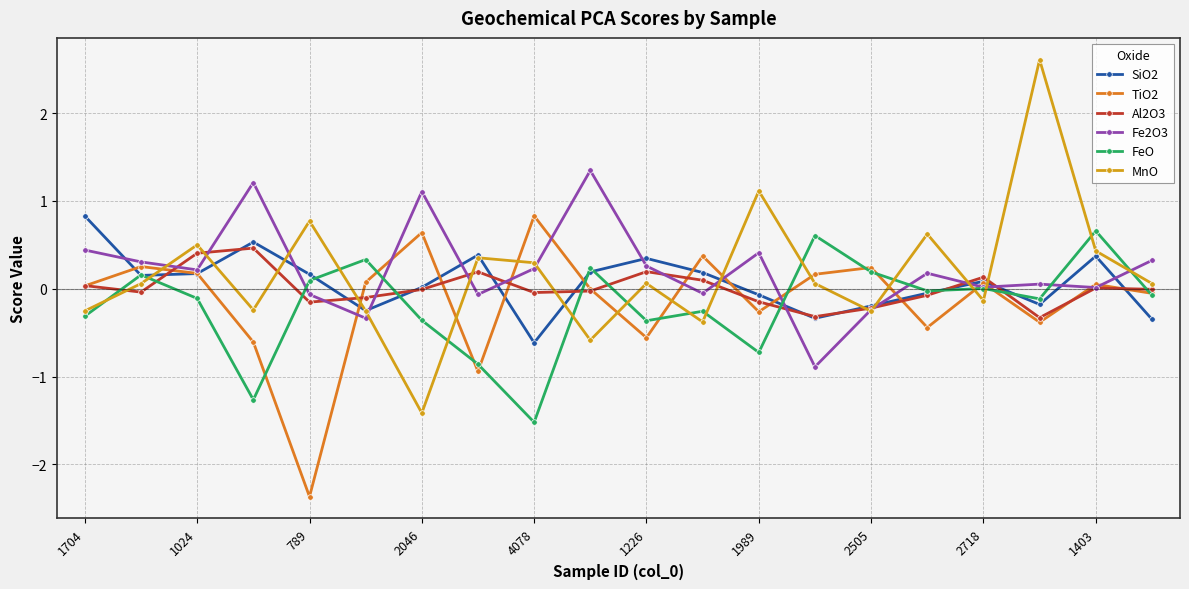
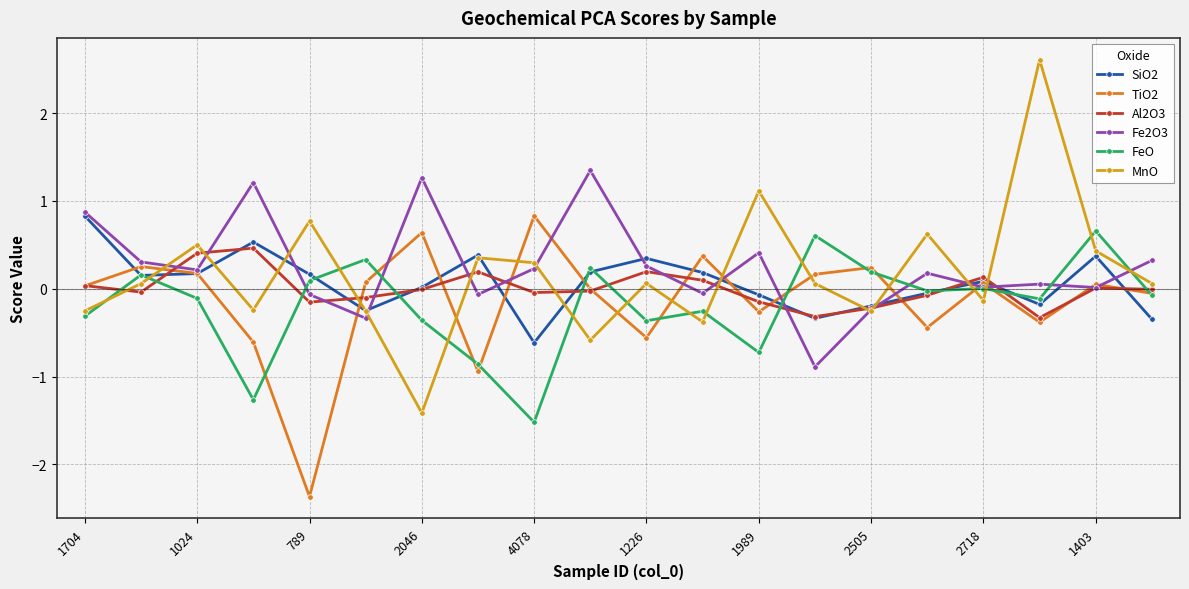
  {
    "SiO2": {
      "1704": 0.8,
      "789": 0.2,
      "4078": -0.6,
      "1226": 0.3,
      "1989": -0.1,
      "1403": 0.4
    },
    "Al2O3": {
      "1024": 0.4,
      "789": -0.2,
      "4078": 0.0,
      "1226": 0.2,
      "1989": -0.1,
      "2718": 0.1
    },
    "Fe2O3": {
-     "1704": 0.4,
+     "1704": 0.9,
      "1024": 0.2,
      "789": -0.1,
-     "2046": 1.1,
+     "2046": 1.3,
      "4078": 0.2,
      "1226": 0.3,
      "1989": 0.4
    },
    "FeO": {
      "1704": -0.3,
      "1024": -0.1,
      "789": 0.1,
      "2046": -0.4,
      "4078": -1.5,
      "1226": -0.4,
      "1989": -0.7,
      "2505": 0.2,
      "1403": 0.7
    }
  }
